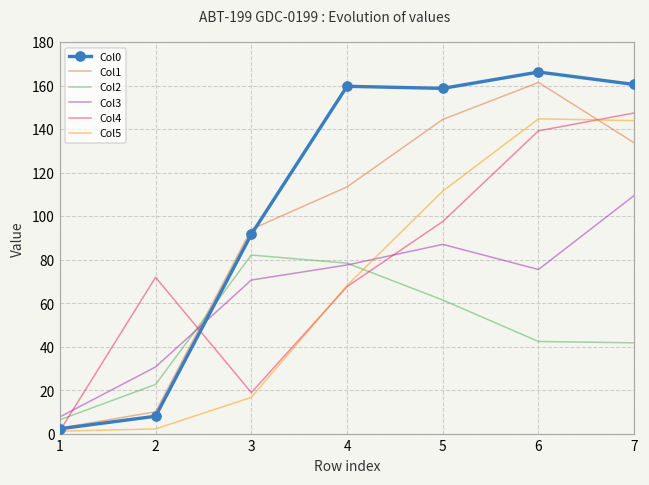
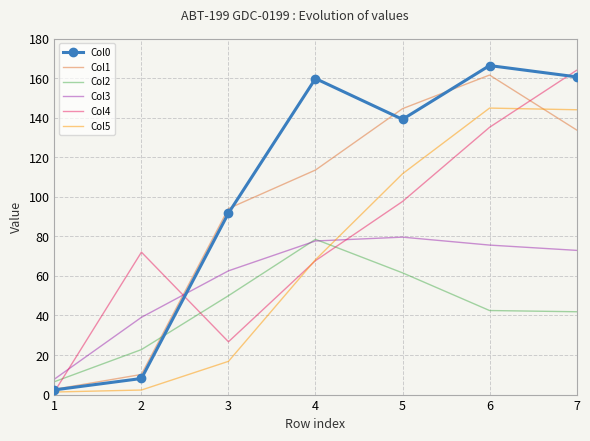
  {
    "Col0": {
      "2": 8,
      "3": 92,
      "4": 160,
-     "5": 159,
+     "5": 139,
      "6": 166,
      "7": 161
    },
    "Col2": {
      "1": 7,
      "2": 23,
-     "3": 82,
+     "3": 50,
      "5": 62,
      "6": 42,
      "7": 42
    },
    "Col3": {
      "1": 8,
-     "2": 31,
-     "3": 71,
-     "5": 87,
+     "2": 39,
+     "3": 63,
+     "5": 80,
      "6": 76,
-     "7": 110
+     "7": 73
    },
    "Col4": {
      "2": 72,
-     "3": 19,
+     "3": 27,
      "5": 98,
-     "6": 139,
-     "7": 147
+     "6": 135,
+     "7": 164
    }
  }
